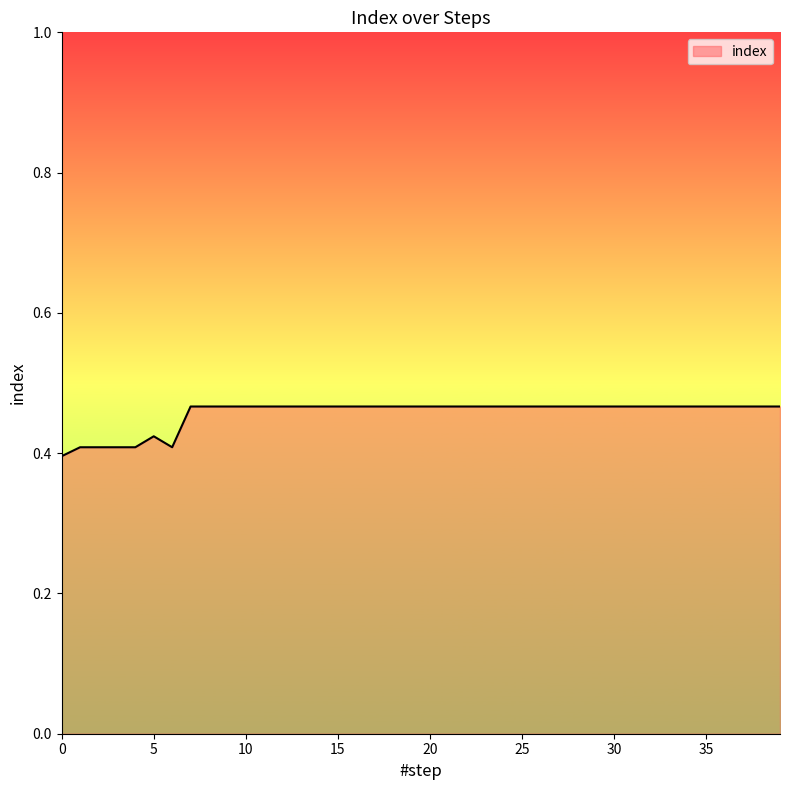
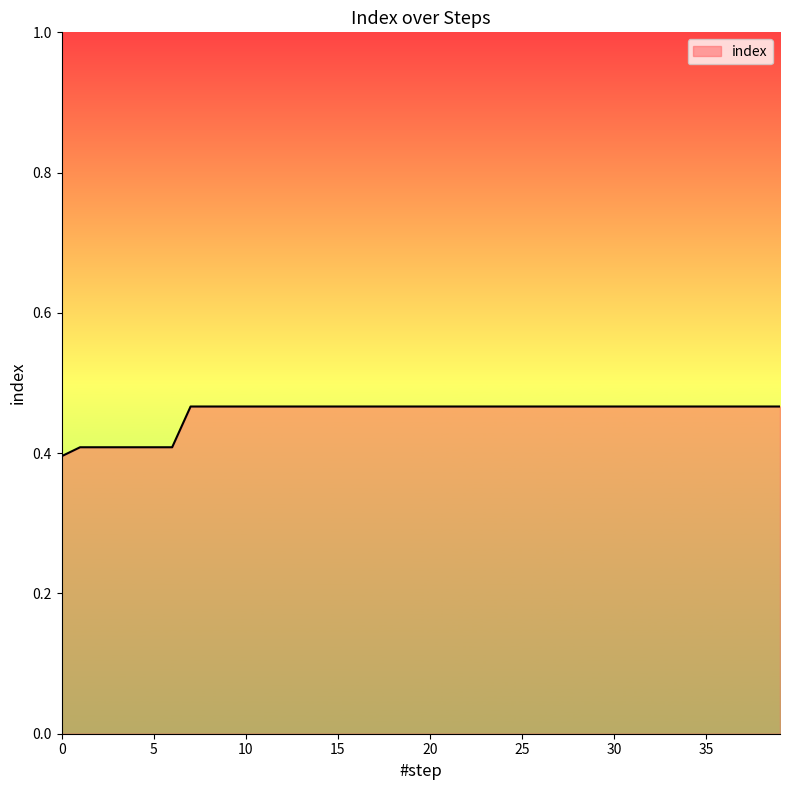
  {
    "0": 0.40,
-   "5": 0.42,
+   "5": 0.41,
    "10": 0.47,
    "15": 0.47,
    "20": 0.47,
    "25": 0.47,
    "30": 0.47,
    "35": 0.47
  }
